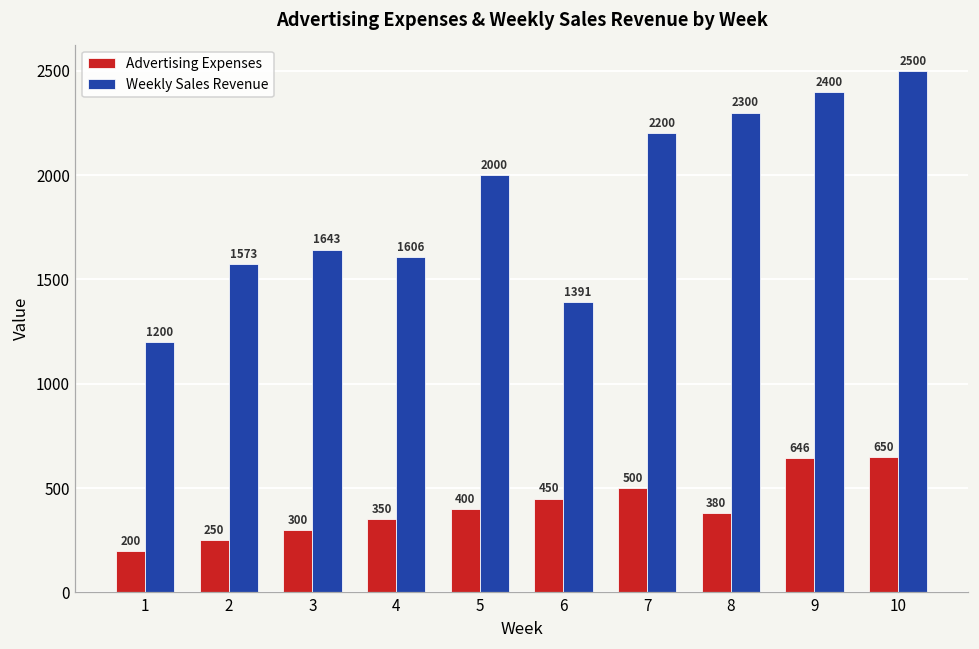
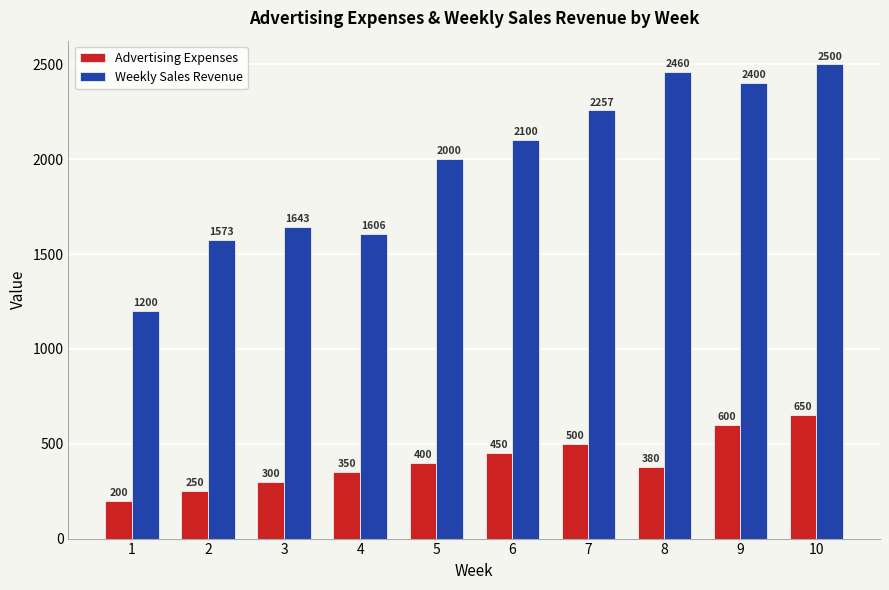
  {
    "Advertising Expenses": {
      "1": 200,
      "2": 250,
      "3": 300,
      "4": 350,
      "5": 400,
      "6": 450,
      "7": 500,
      "8": 380,
-     "9": 646,
+     "9": 600,
      "10": 650
    },
    "Weekly Sales Revenue": {
      "1": 1200,
      "2": 1573,
      "3": 1643,
      "4": 1606,
      "5": 2000,
-     "6": 1391,
-     "7": 2200,
-     "8": 2300,
+     "6": 2100,
+     "7": 2257,
+     "8": 2460,
      "9": 2400,
      "10": 2500
    }
  }
